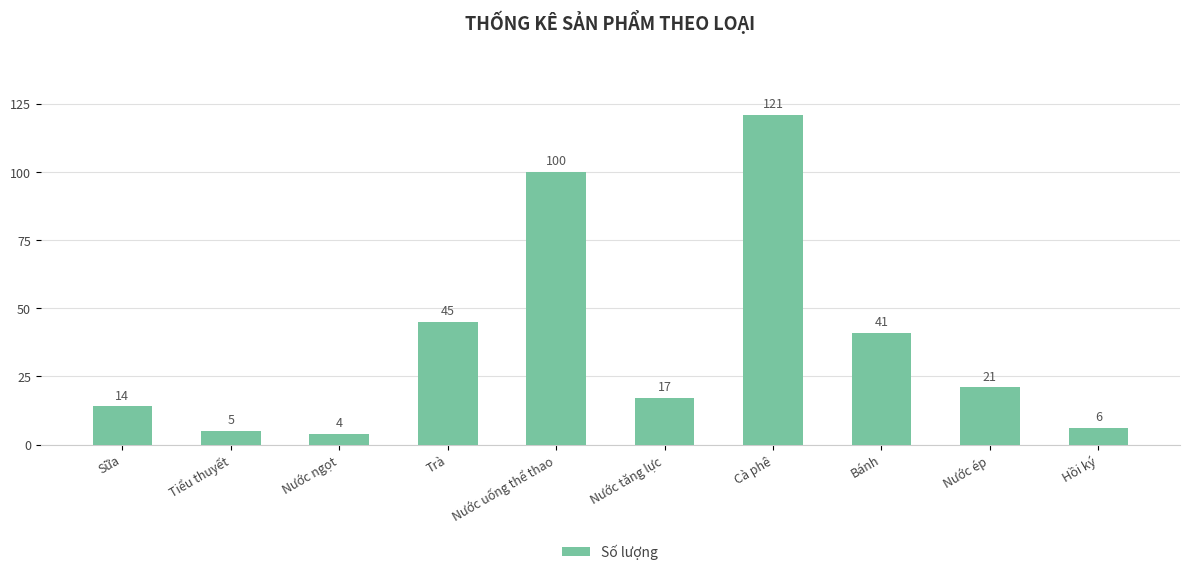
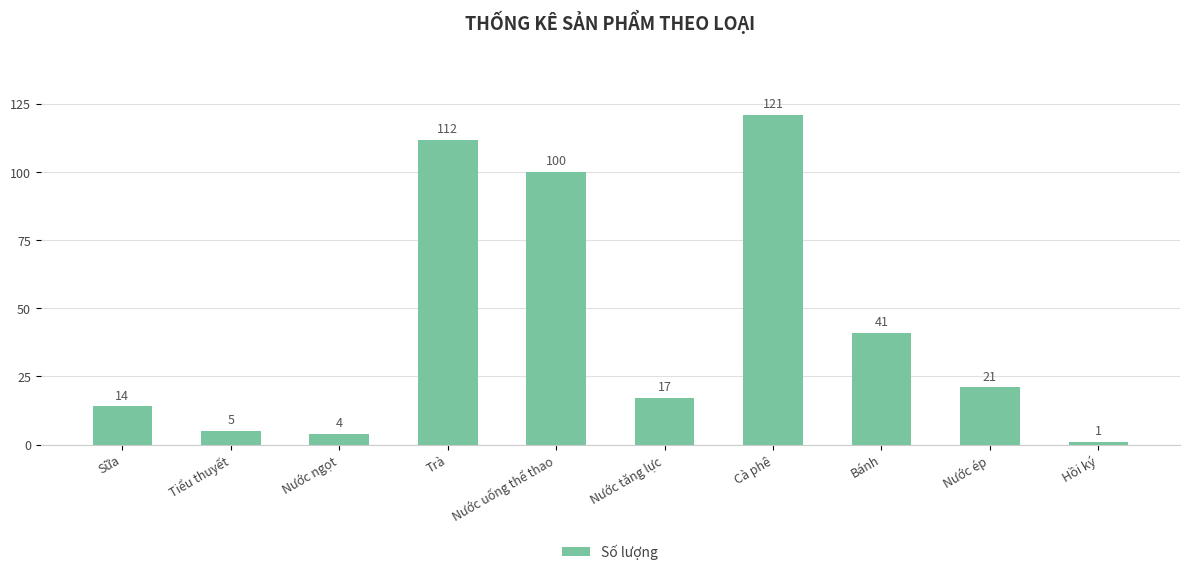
  {
    "Sữa": 14,
    "Tiểu thuyết": 5,
    "Nước ngọt": 4,
-   "Trà": 45,
+   "Trà": 112,
    "Nước uống thể thao": 100,
    "Nước tăng lực": 17,
    "Cà phê": 121,
    "Bánh": 41,
    "Nước ép": 21,
-   "Hồi ký": 6
+   "Hồi ký": 1
  }
